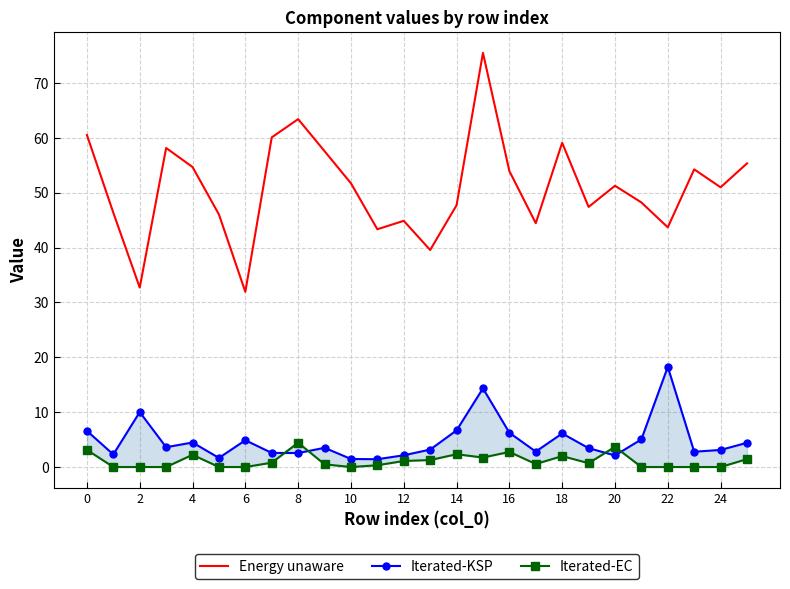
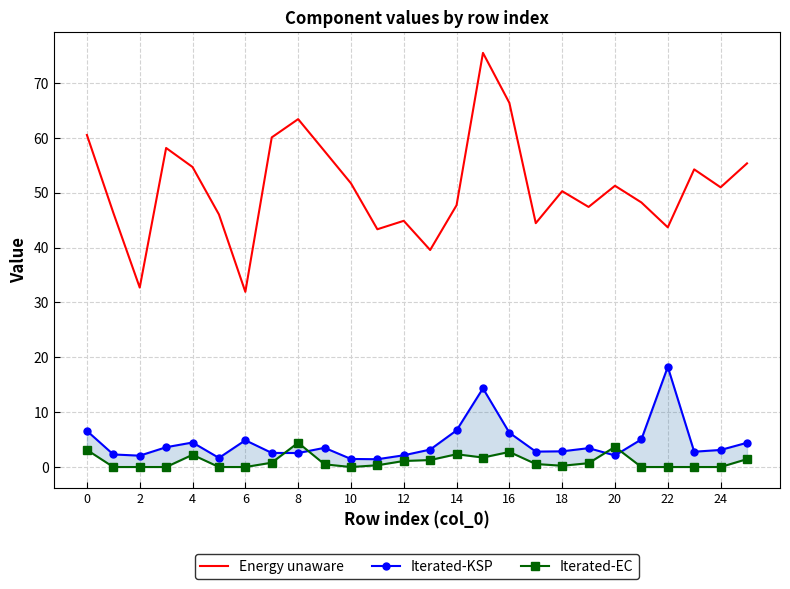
  {
    "Energy unaware": {
      "0": 61,
      "2": 33,
      "4": 55,
      "6": 32,
      "8": 63,
      "10": 52,
      "12": 45,
      "14": 48,
-     "16": 54,
-     "18": 59,
+     "16": 66,
+     "18": 50,
      "20": 51,
      "22": 44,
      "24": 51
    },
    "Iterated-KSP": {
-     "2": 10,
+     "2": 2,
      "8": 3,
-     "18": 6,
+     "18": 3,
      "20": 2
    },
    "Iterated-EC": {
      "0": 3,
      "2": 0,
      "4": 2,
      "6": 0,
      "10": 0,
      "12": 1,
      "14": 2,
      "16": 3,
-     "18": 2,
+     "18": 0,
      "22": 0,
      "24": 0
    }
  }
